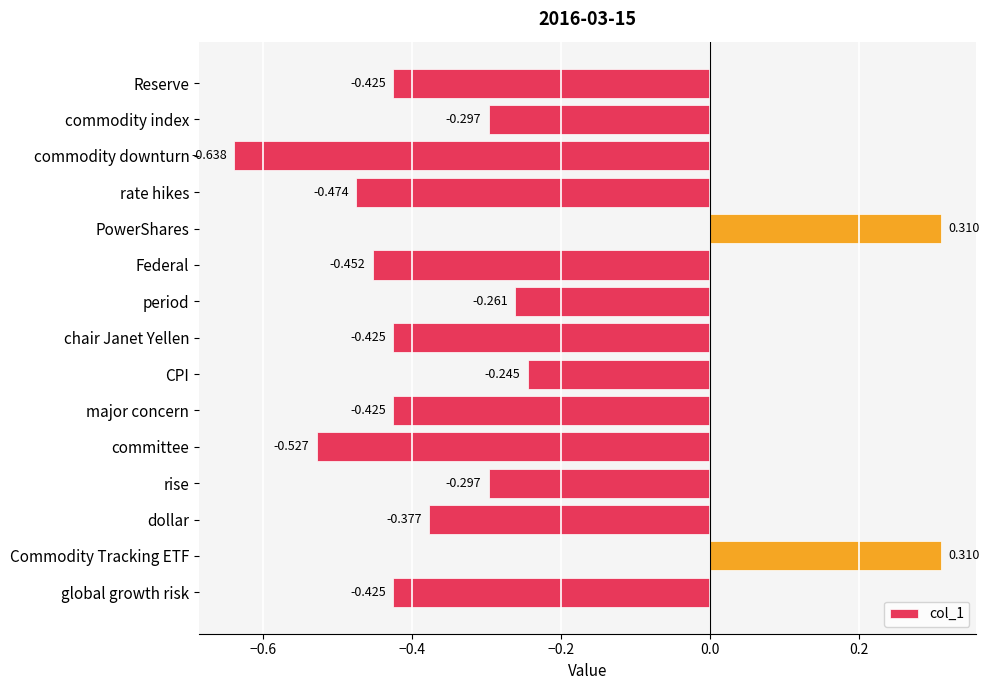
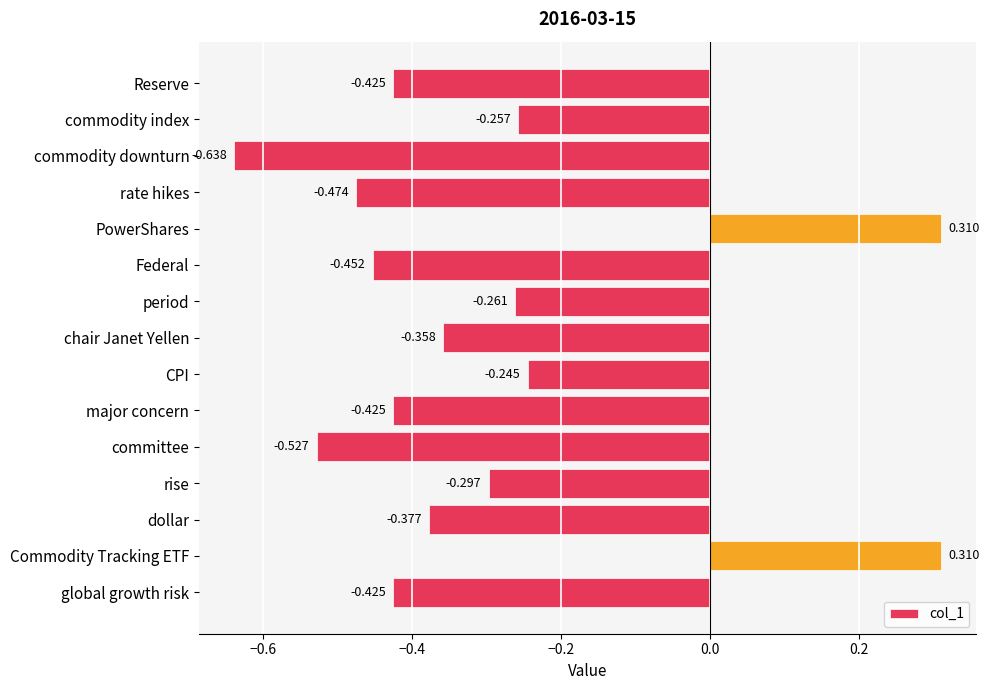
  {
    "Reserve": -0.425,
-   "commodity index": -0.297,
+   "commodity index": -0.257,
    "commodity downturn": -0.638,
    "rate hikes": -0.474,
    "PowerShares": 0.310,
    "Federal": -0.452,
    "period": -0.261,
-   "chair Janet Yellen": -0.425,
+   "chair Janet Yellen": -0.358,
    "CPI": -0.245,
    "major concern": -0.425,
    "committee": -0.527,
    "rise": -0.297,
    "dollar": -0.377,
    "Commodity Tracking ETF": 0.310,
    "global growth risk": -0.425
  }
